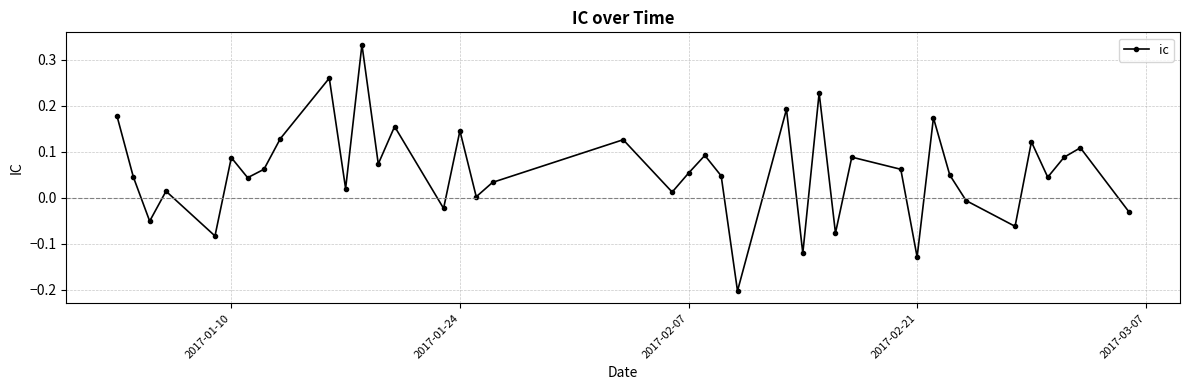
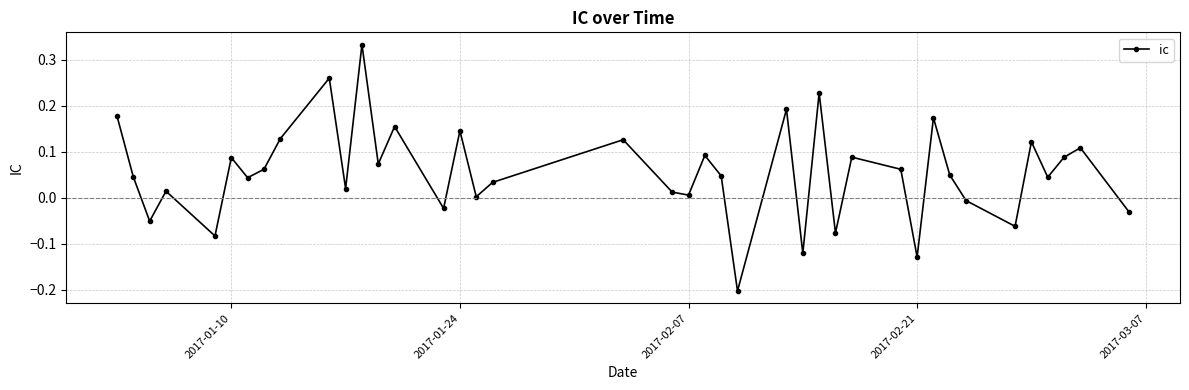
  {
    "2017-01-10": 0.09,
    "2017-01-24": 0.15,
-   "2017-02-07": 0.05,
+   "2017-02-07": 0.01,
    "2017-02-21": -0.13
  }
